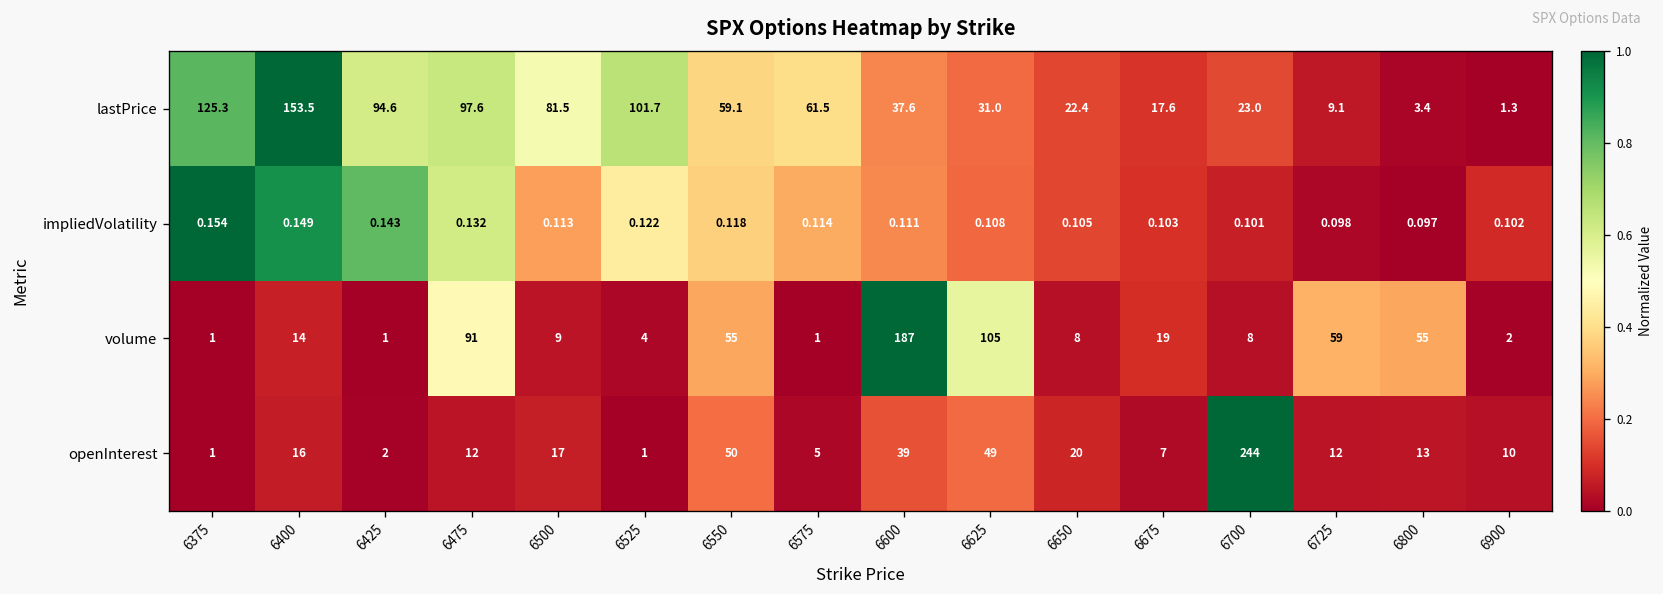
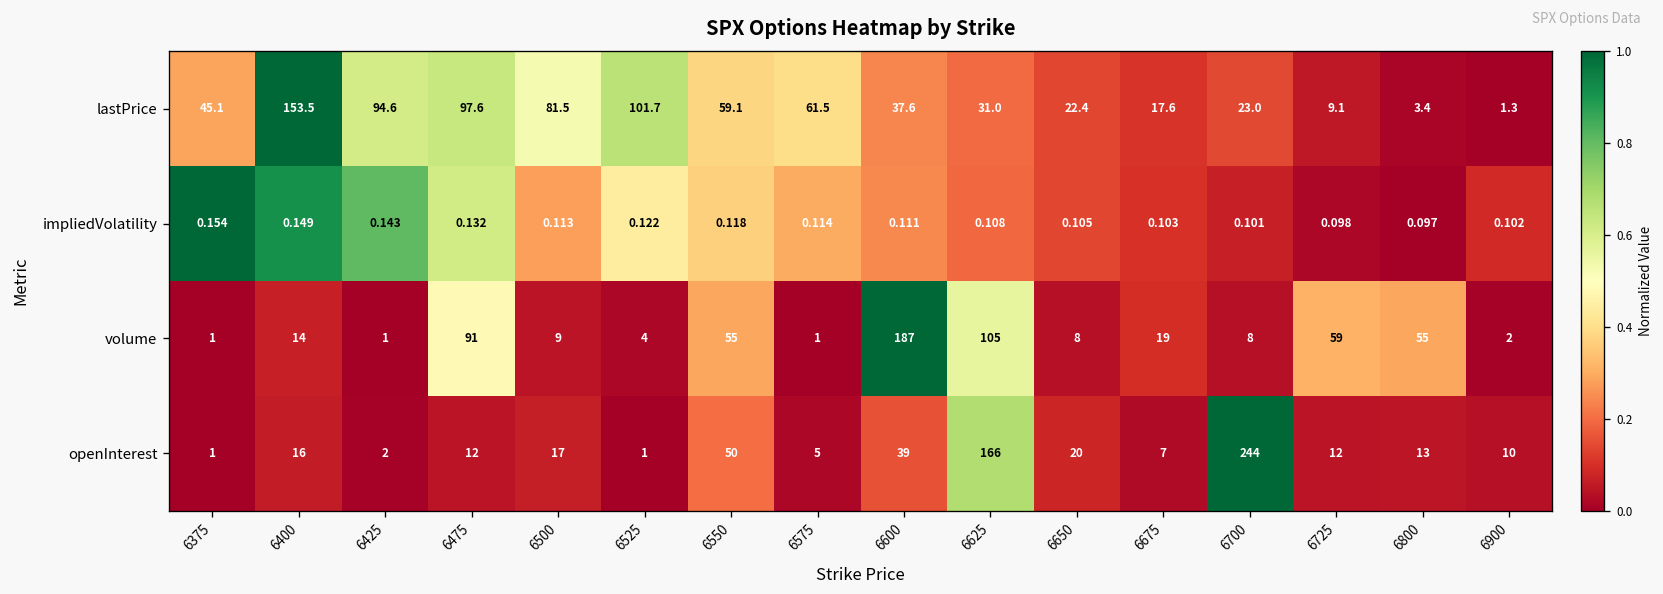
  {
    "lastPrice": {
-     "6375": 125.3,
+     "6375": 45.1,
      "6400": 153.5,
      "6425": 94.6,
      "6475": 97.6,
      "6500": 81.5,
      "6525": 101.7,
      "6550": 59.1,
      "6575": 61.5,
      "6600": 37.6,
      "6625": 31.0,
      "6650": 22.4,
      "6675": 17.6,
      "6700": 23.0,
      "6725": 9.1,
      "6800": 3.4,
      "6900": 1.3
    },
    "impliedVolatility": {
      "6375": 0.154,
      "6400": 0.149,
      "6425": 0.143,
      "6475": 0.132,
      "6500": 0.113,
      "6525": 0.122,
      "6550": 0.118,
      "6575": 0.114,
      "6600": 0.111,
      "6625": 0.108,
      "6650": 0.105,
      "6675": 0.103,
      "6700": 0.101,
      "6725": 0.098,
      "6800": 0.097,
      "6900": 0.102
    },
    "volume": {
      "6375": 1,
      "6400": 14,
      "6425": 1,
      "6475": 91,
      "6500": 9,
      "6525": 4,
      "6550": 55,
      "6575": 1,
      "6600": 187,
      "6625": 105,
      "6650": 8,
      "6675": 19,
      "6700": 8,
      "6725": 59,
      "6800": 55,
      "6900": 2
    },
    "openInterest": {
      "6375": 1,
      "6400": 16,
      "6425": 2,
      "6475": 12,
      "6500": 17,
      "6525": 1,
      "6550": 50,
      "6575": 5,
      "6600": 39,
-     "6625": 49,
+     "6625": 166,
      "6650": 20,
      "6675": 7,
      "6700": 244,
      "6725": 12,
      "6800": 13,
      "6900": 10
    }
  }
